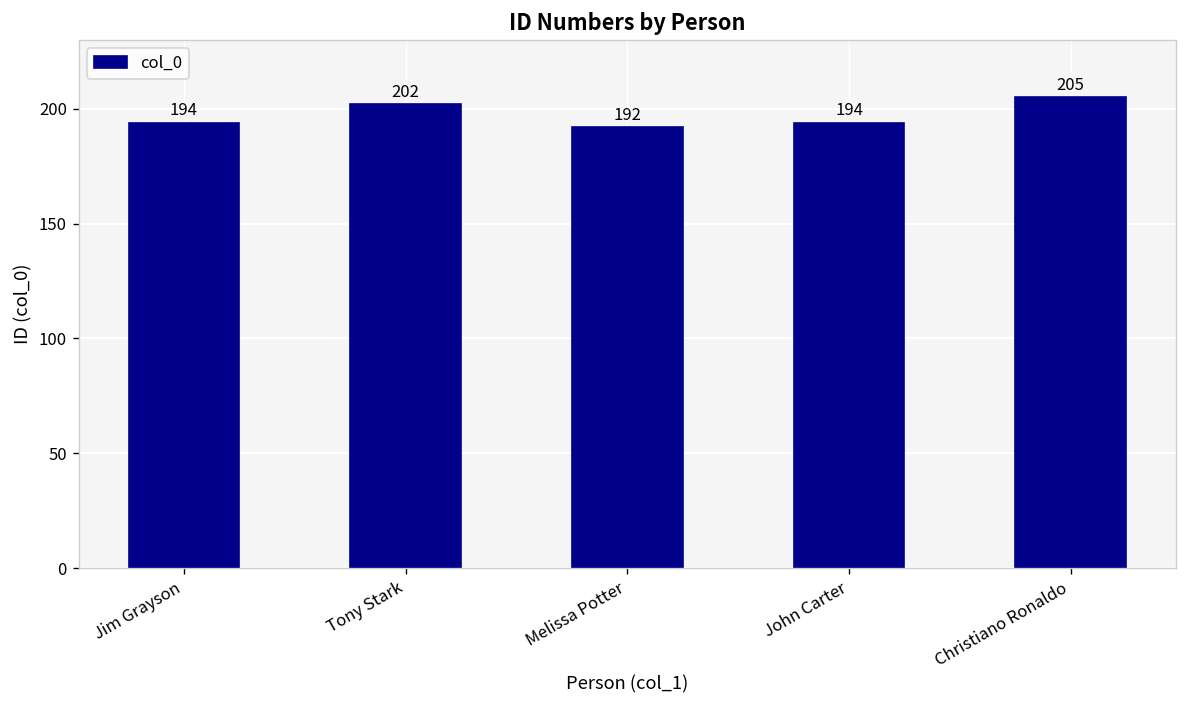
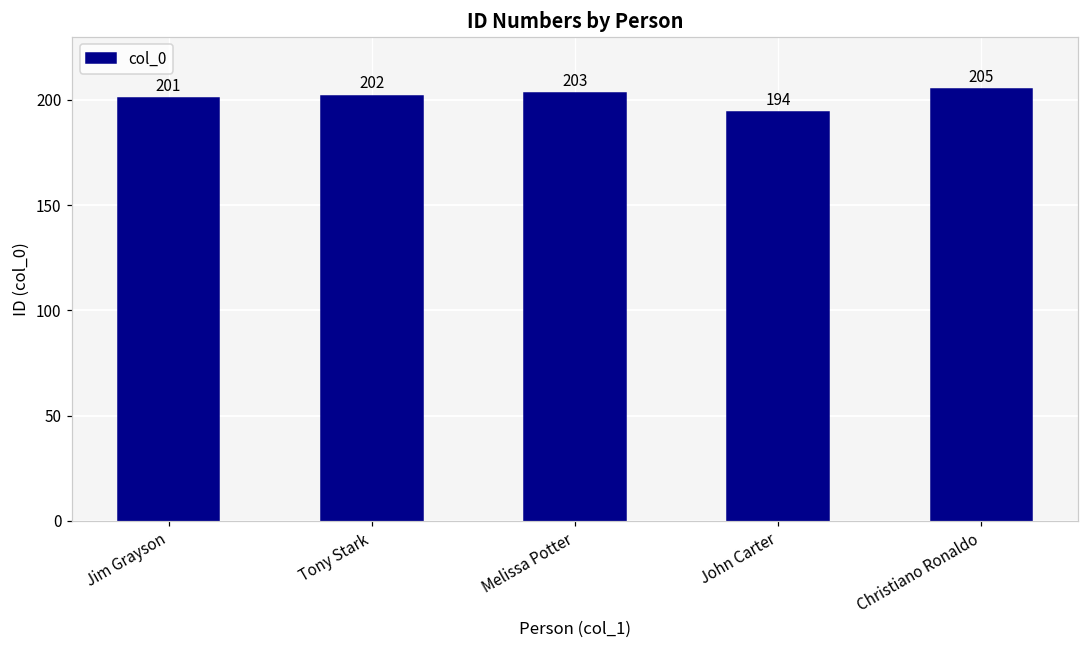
  {
-   "Jim Grayson": 194,
+   "Jim Grayson": 201,
    "Tony Stark": 202,
-   "Melissa Potter": 192,
+   "Melissa Potter": 203,
    "John Carter": 194,
    "Christiano Ronaldo": 205
  }
